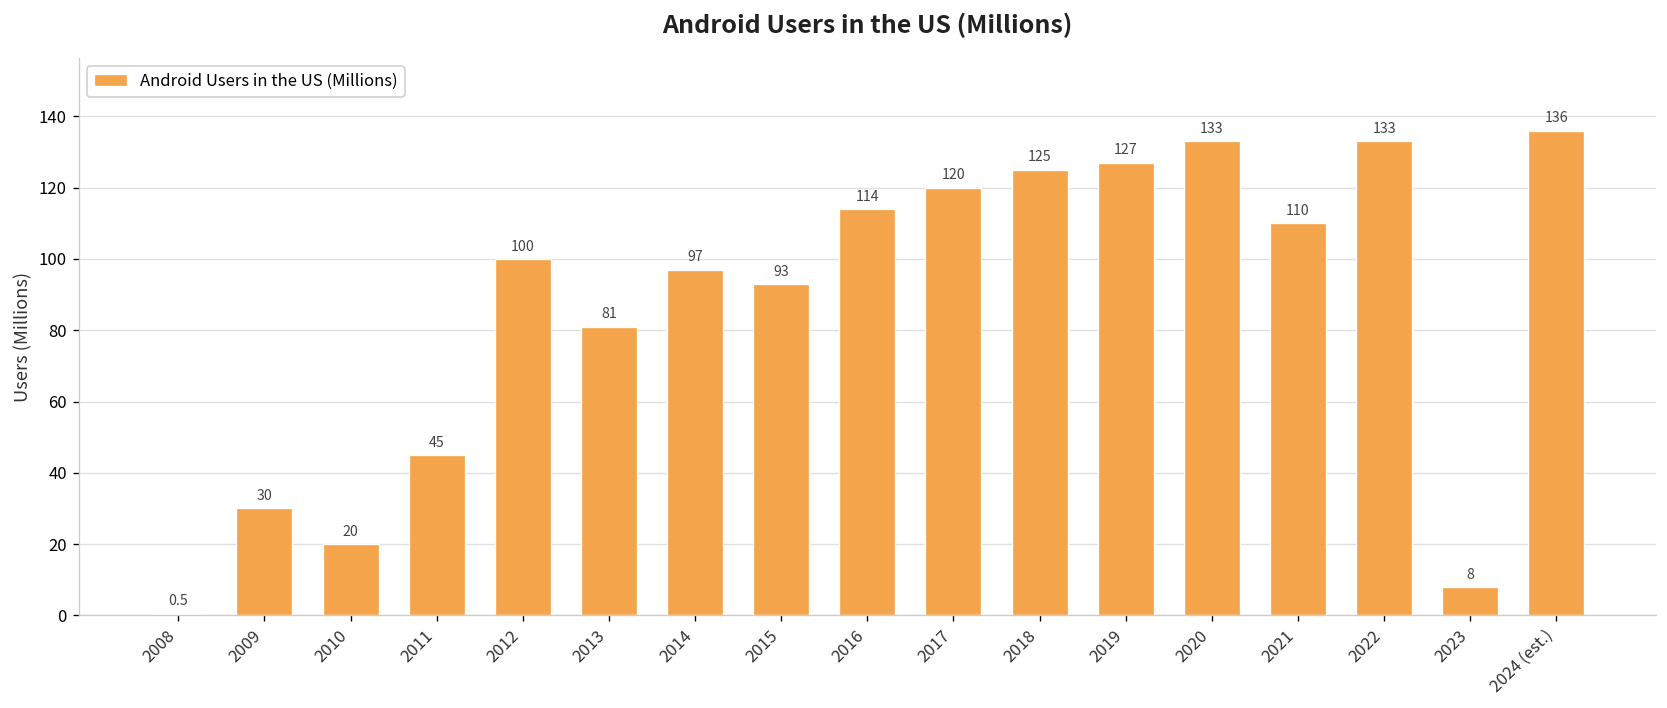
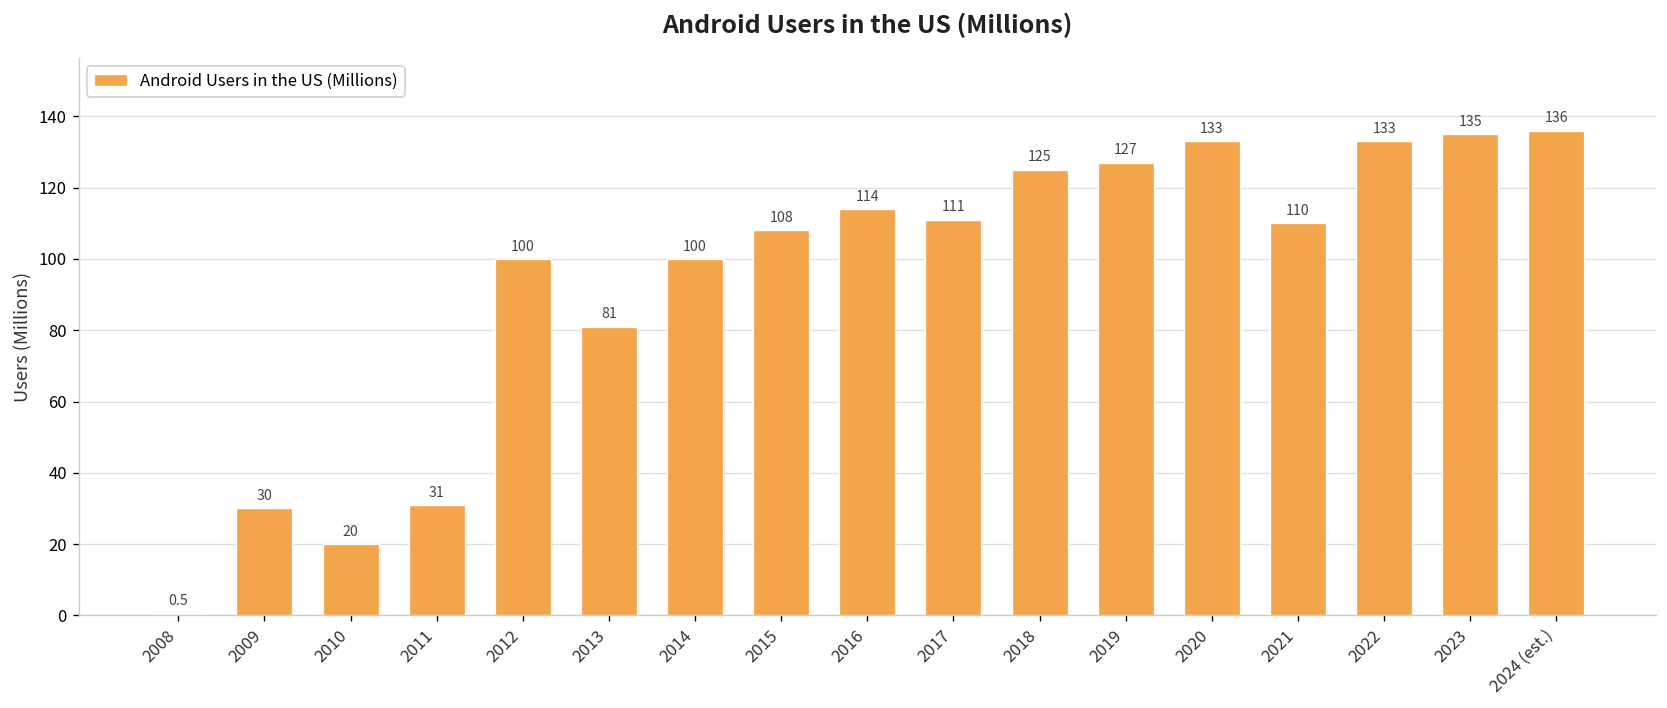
  {
    "2008": 0.5,
    "2009": 30,
    "2010": 20,
-   "2011": 45,
+   "2011": 31,
    "2012": 100,
    "2013": 81,
-   "2014": 97,
-   "2015": 93,
+   "2014": 100,
+   "2015": 108,
    "2016": 114,
-   "2017": 120,
+   "2017": 111,
    "2018": 125,
    "2019": 127,
    "2020": 133,
    "2021": 110,
    "2022": 133,
-   "2023": 8,
+   "2023": 135,
    "2024 (est.)": 136
  }
